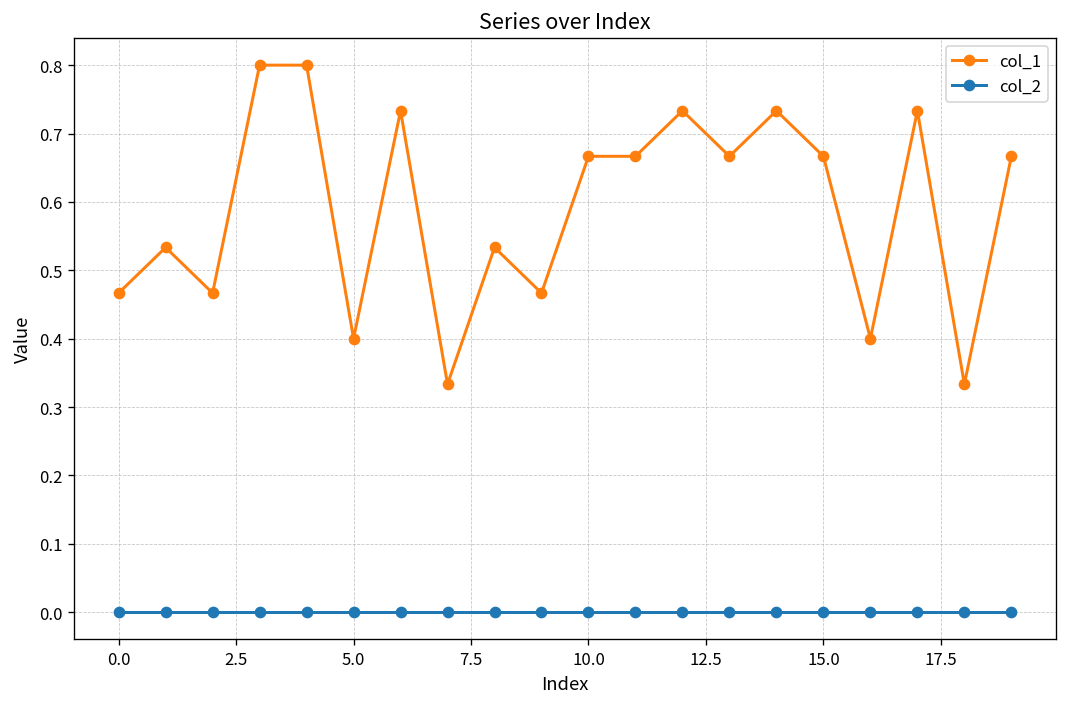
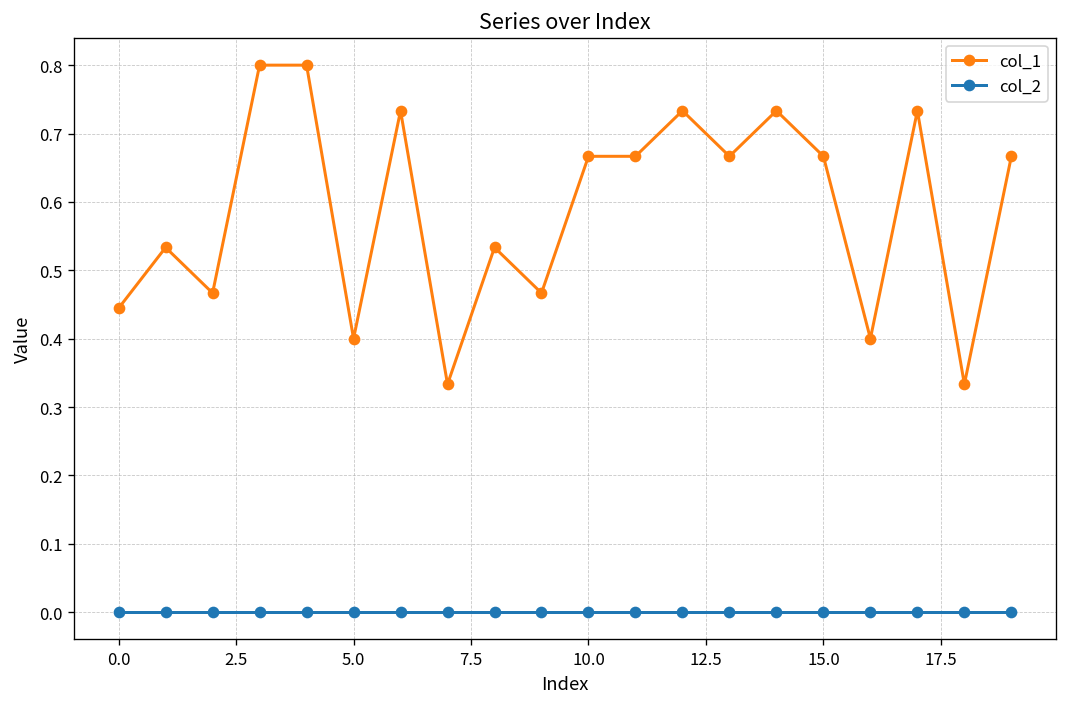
  {
    "col_1": {
-     "0.0": 0.47,
+     "0.0": 0.44,
      "5.0": 0.40,
      "10.0": 0.67,
      "15.0": 0.67
    },
    "col_2": {
      "0.0": 0.00,
      "5.0": 0.00,
      "10.0": 0.00,
      "15.0": 0.00
    }
  }
